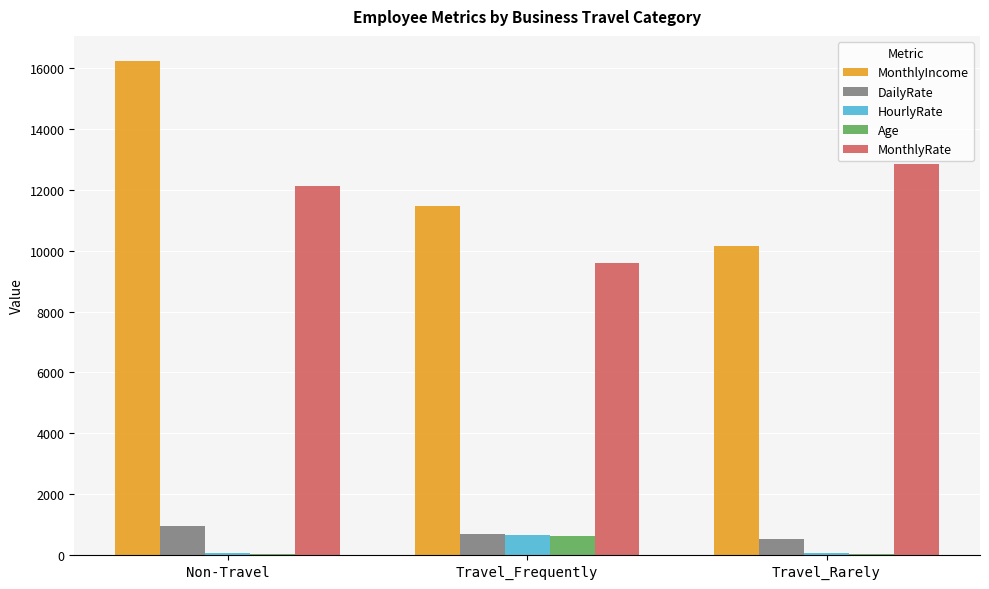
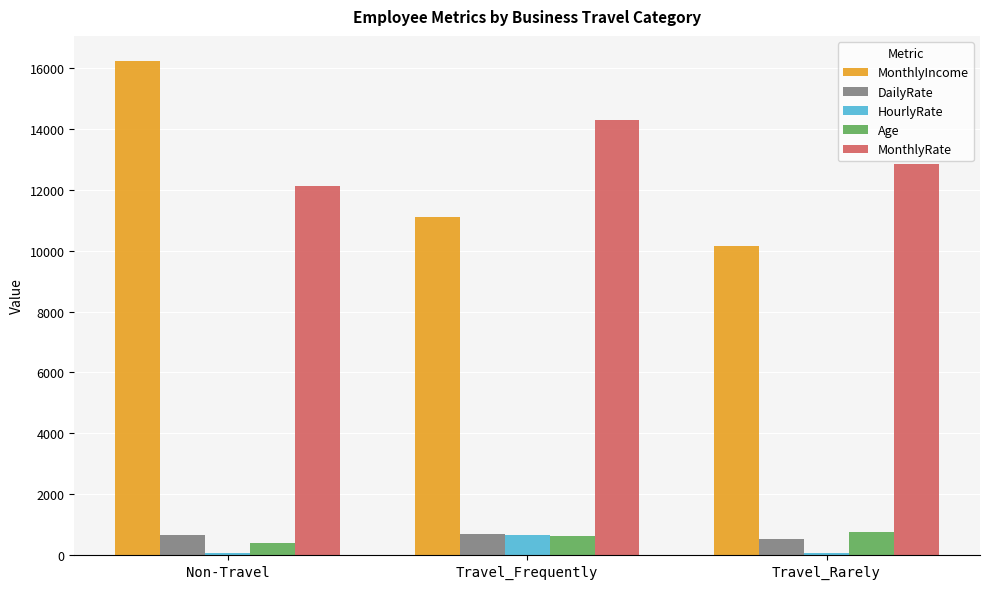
  {
    "MonthlyIncome": {
      "Non-Travel": 16200,
-     "Travel_Frequently": 11500,
+     "Travel_Frequently": 11100,
      "Travel_Rarely": 10200
    },
    "DailyRate": {
-     "Non-Travel": 1000,
+     "Non-Travel": 700,
      "Travel_Frequently": 700,
      "Travel_Rarely": 500
    },
    "HourlyRate": {
      "Travel_Frequently": 700
    },
    "Age": {
-     "Non-Travel": 0,
+     "Non-Travel": 400,
      "Travel_Frequently": 600,
-     "Travel_Rarely": 0
+     "Travel_Rarely": 800
    },
    "MonthlyRate": {
      "Non-Travel": 12100,
-     "Travel_Frequently": 9600,
+     "Travel_Frequently": 14300,
      "Travel_Rarely": 12800
    }
  }
